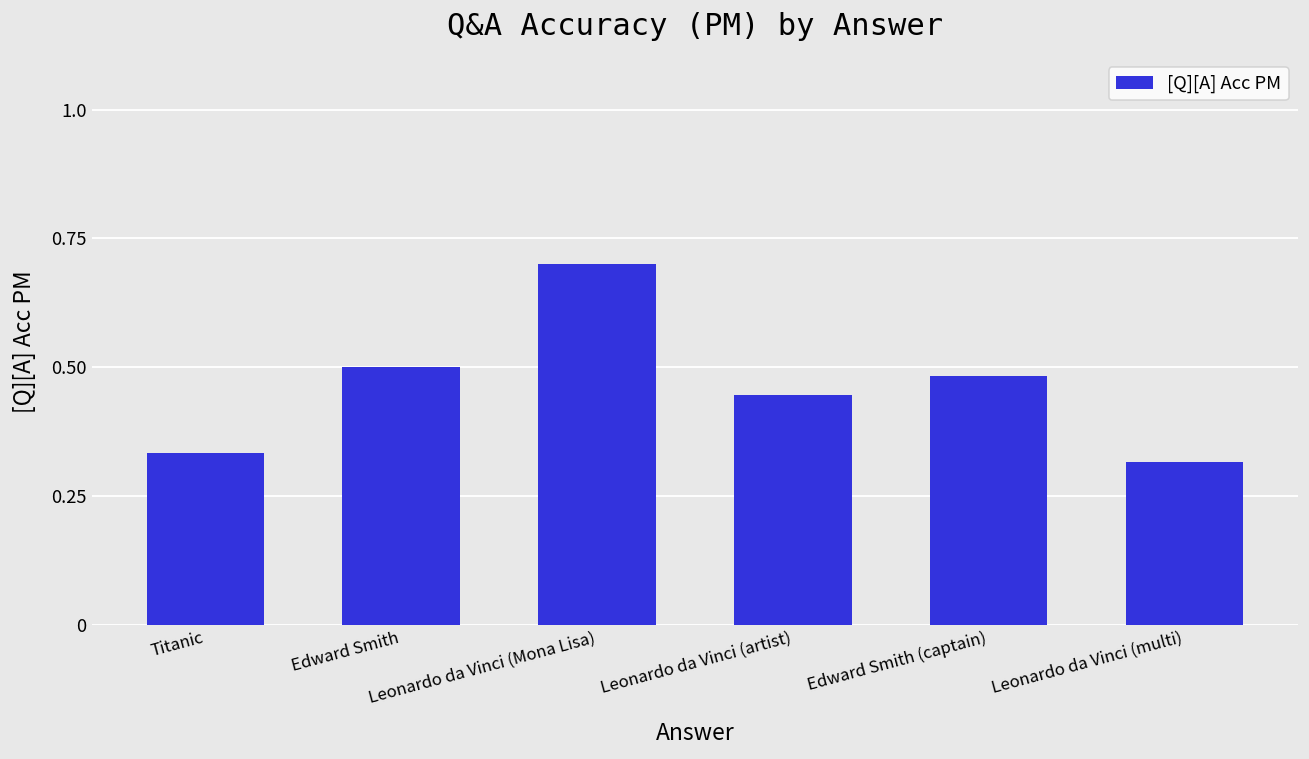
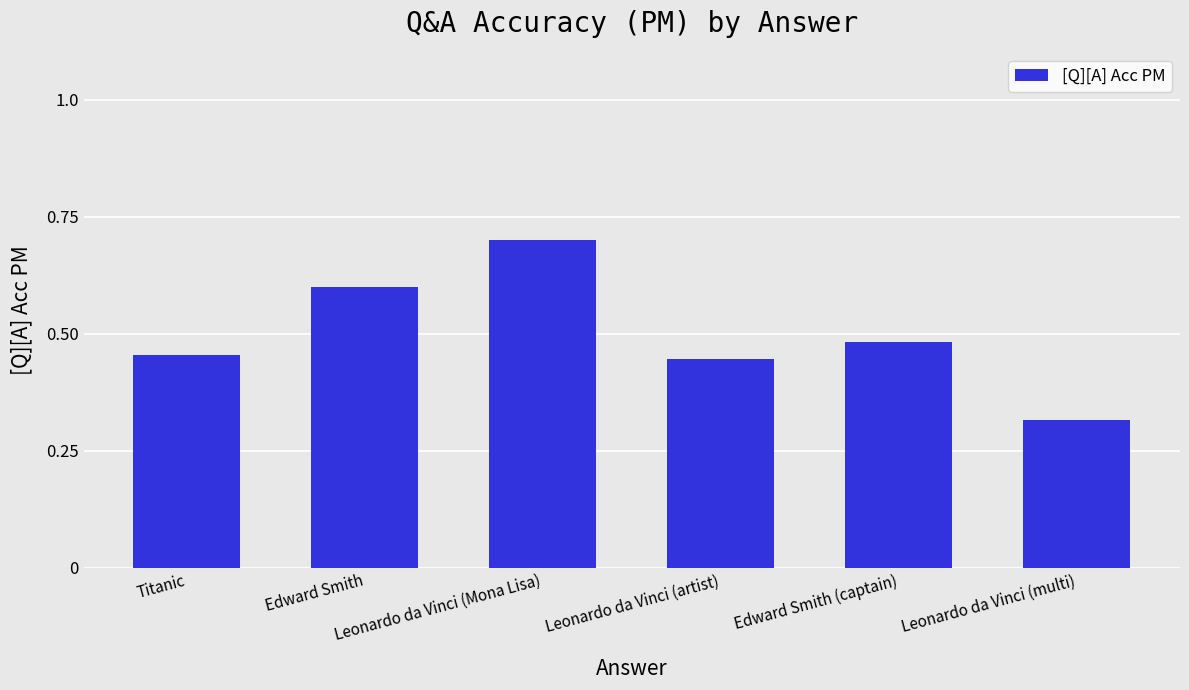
  {
-   "Titanic": 0.33,
-   "Edward Smith": 0.5,
+   "Titanic": 0.46,
+   "Edward Smith": 0.6,
    "Leonardo da Vinci (Mona Lisa)": 0.70,
    "Leonardo da Vinci (artist)": 0.45,
    "Edward Smith (captain)": 0.48,
    "Leonardo da Vinci (multi)": 0.32
  }
